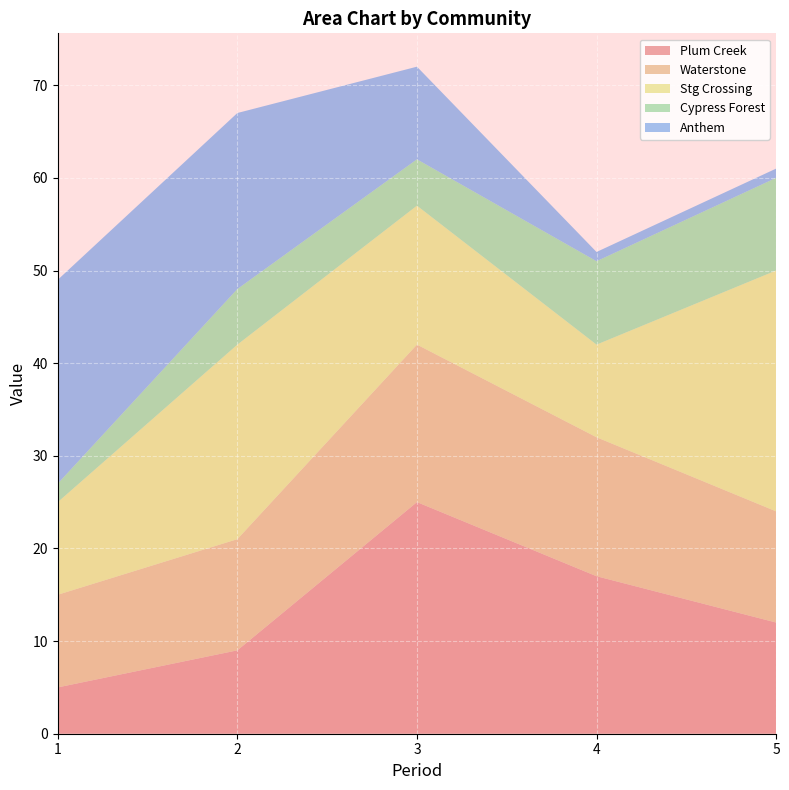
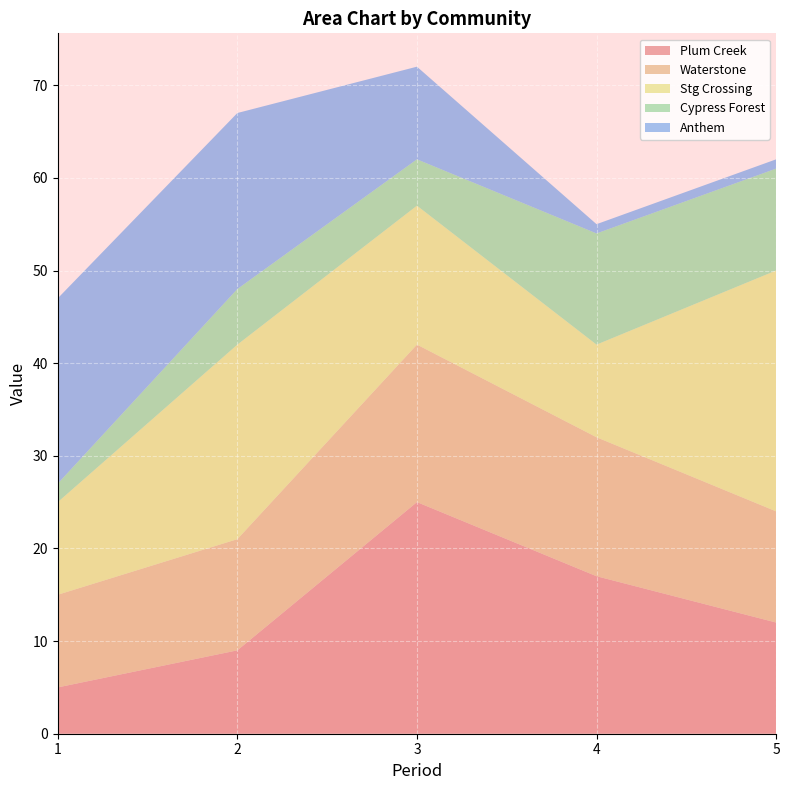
  {
    "Cypress Forest": {
      "1": 2,
      "2": 6,
      "3": 5,
-     "4": 9,
-     "5": 10
+     "4": 12,
+     "5": 11
    },
    "Anthem": {
-     "1": 22,
+     "1": 20,
      "2": 19,
      "3": 10,
      "4": 1,
      "5": 1
    }
  }
